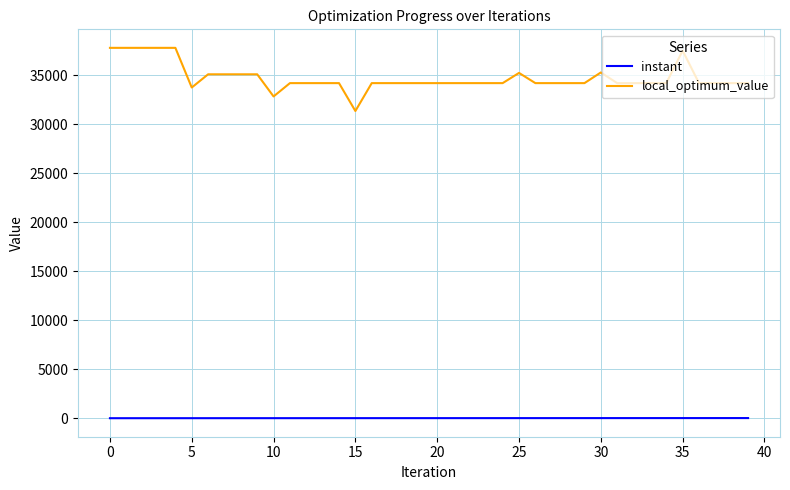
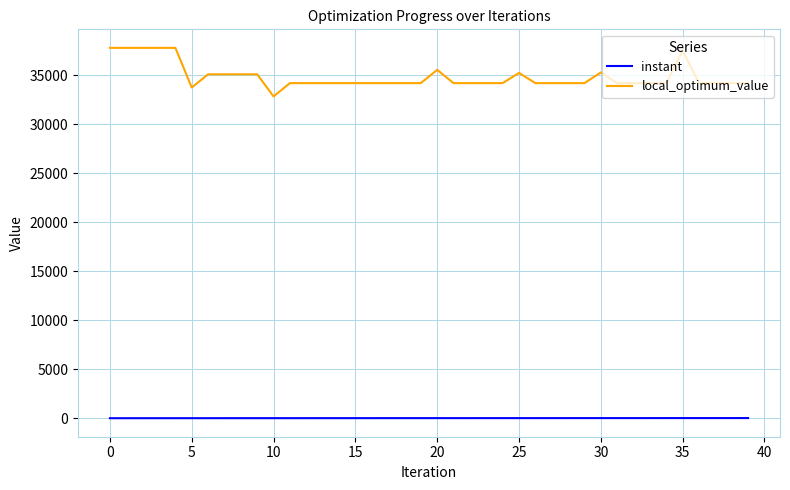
  {
    "instant": {
      "0": 0,
      "5": 0,
      "10": 0,
      "15": 0,
      "20": 0,
      "25": 0,
      "30": 0,
      "35": 0
    },
    "local_optimum_value": {
      "0": 38000,
      "5": 34000,
      "10": 33000,
-     "15": 31000,
-     "20": 34000,
+     "15": 34000,
+     "20": 36000,
      "25": 35000,
      "30": 35000
    }
  }
